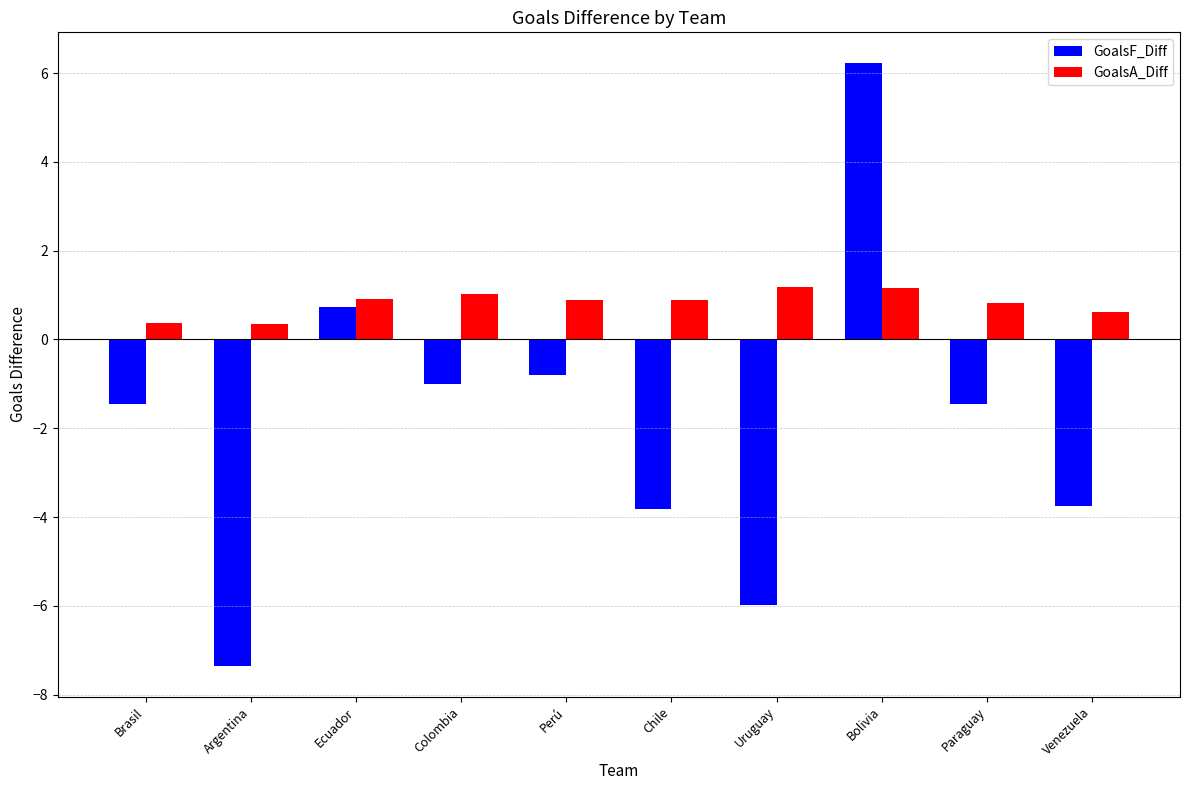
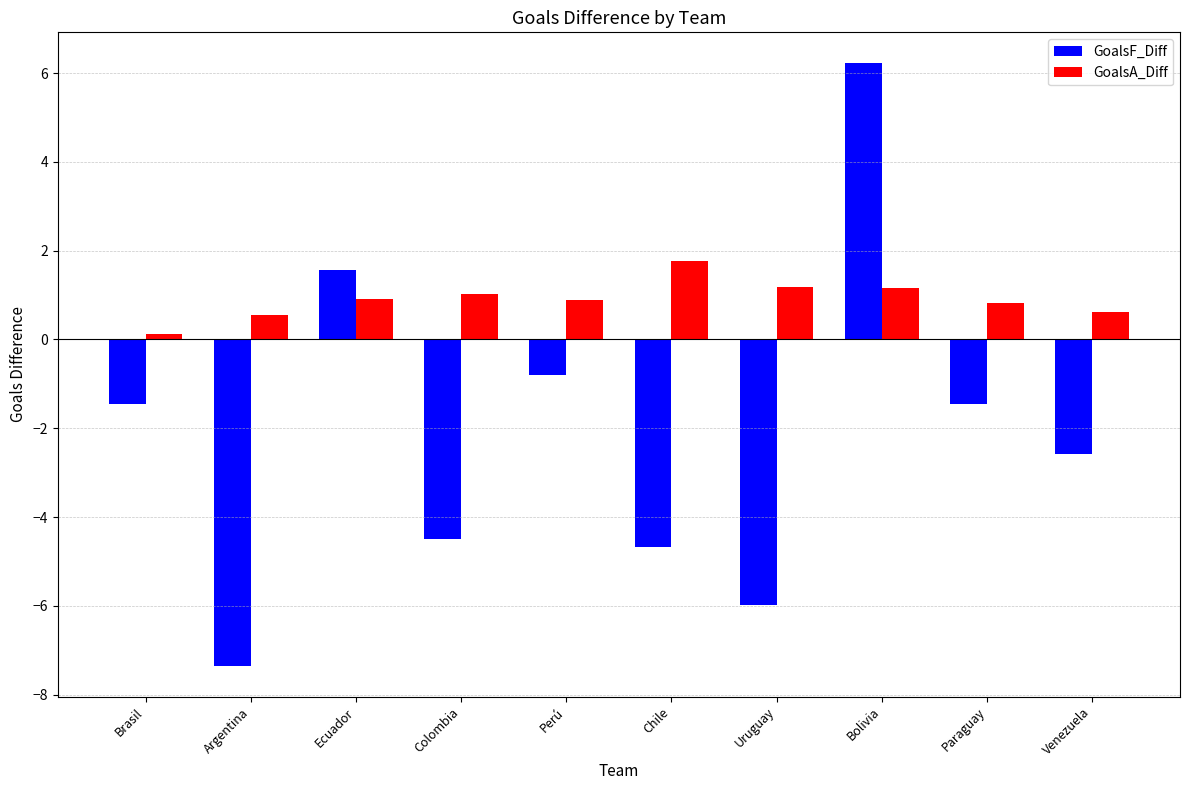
  {
    "GoalsF_Diff": {
      "Brasil": -1.5,
      "Argentina": -7.4,
-     "Ecuador": 0.7,
-     "Colombia": -1.0,
+     "Ecuador": 1.6,
+     "Colombia": -4.5,
      "Perú": -0.8,
-     "Chile": -3.8,
+     "Chile": -4.7,
      "Uruguay": -6.0,
      "Bolivia": 6.2,
      "Paraguay": -1.4,
-     "Venezuela": -3.7
+     "Venezuela": -2.6
    },
    "GoalsA_Diff": {
-     "Brasil": 0.4,
-     "Argentina": 0.3,
+     "Brasil": 0.1,
+     "Argentina": 0.5,
      "Ecuador": 0.9,
      "Colombia": 1.0,
      "Perú": 0.9,
-     "Chile": 0.9,
+     "Chile": 1.8,
      "Uruguay": 1.2,
      "Bolivia": 1.2,
      "Paraguay": 0.8,
      "Venezuela": 0.6
    }
  }
